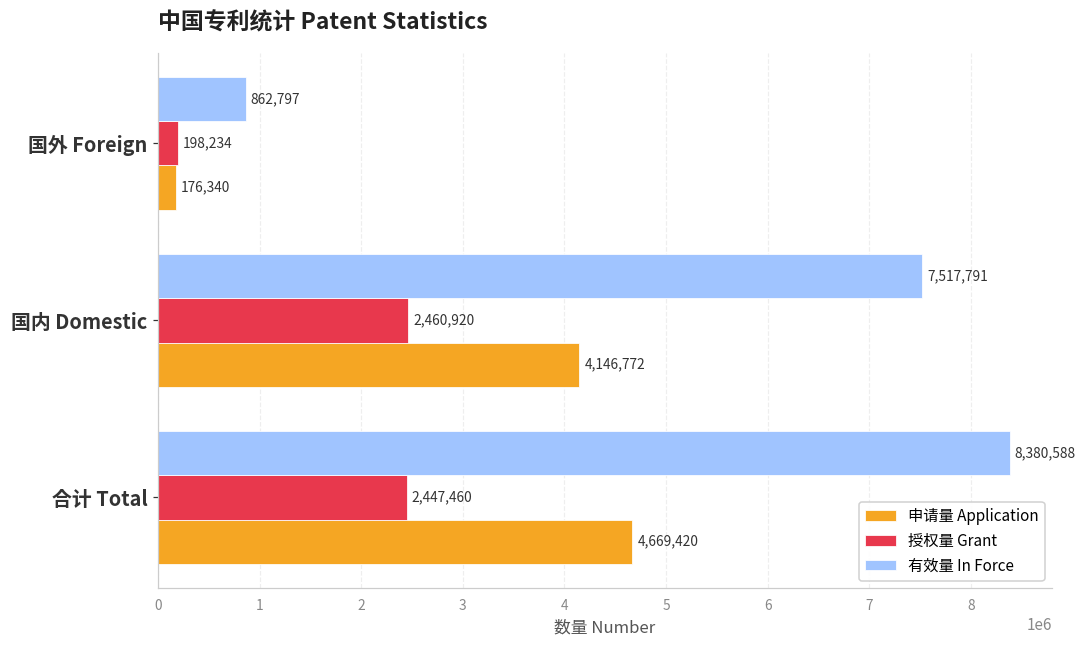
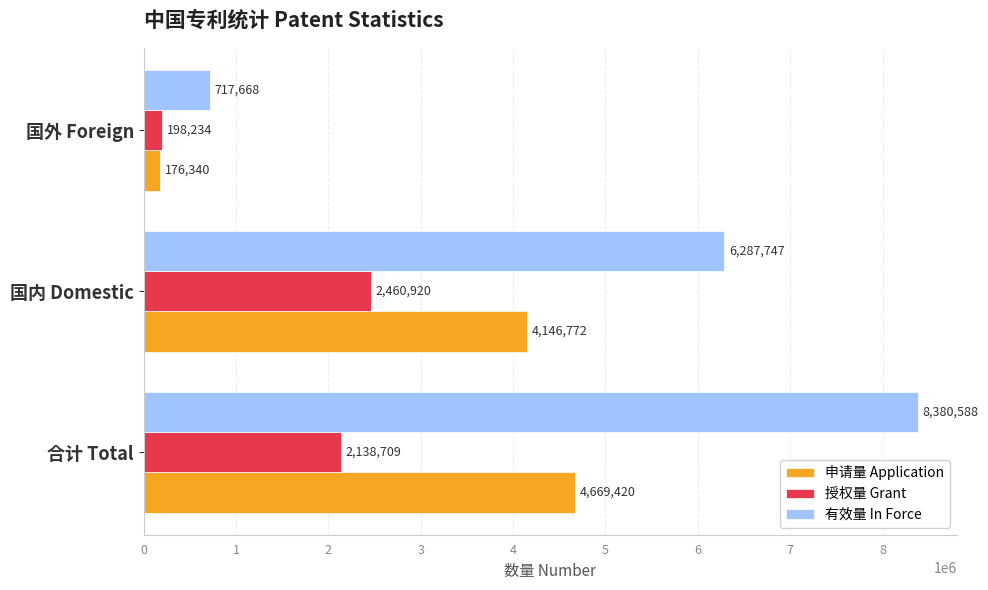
  {
    "申请量 Application": {
      "国外 Foreign": "176,340",
      "国内 Domestic": "4,146,772",
      "合计 Total": "4,669,420"
    },
    "授权量 Grant": {
      "国外 Foreign": "198,234",
      "国内 Domestic": "2,460,920",
-     "合计 Total": "2,447,460"
+     "合计 Total": "2,138,709"
    },
    "有效量 In Force": {
-     "国外 Foreign": "862,797",
-     "国内 Domestic": "7,517,791",
+     "国外 Foreign": "717,668",
+     "国内 Domestic": "6,287,747",
      "合计 Total": "8,380,588"
    }
  }
